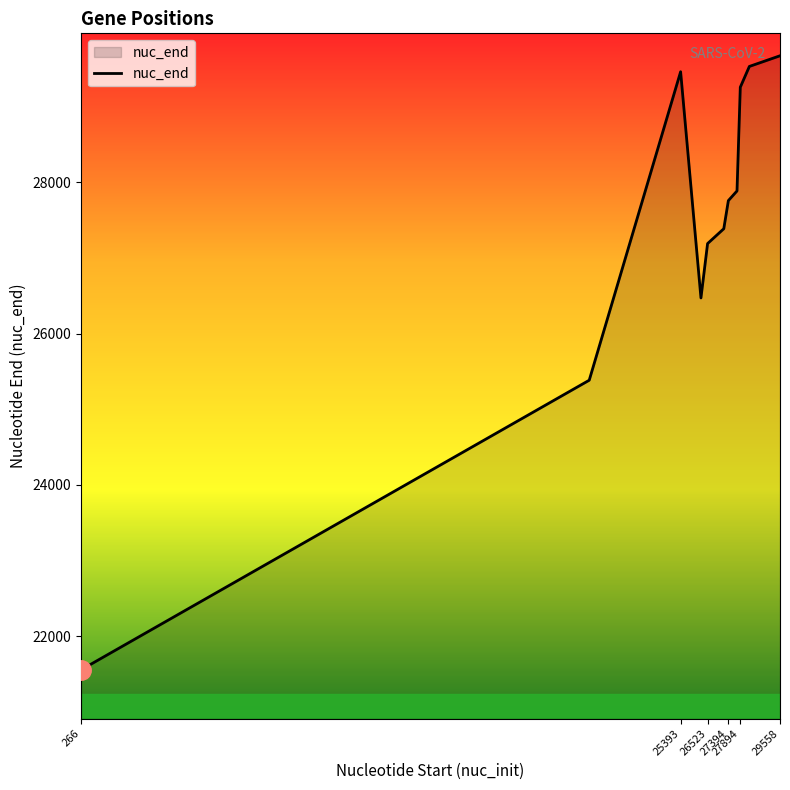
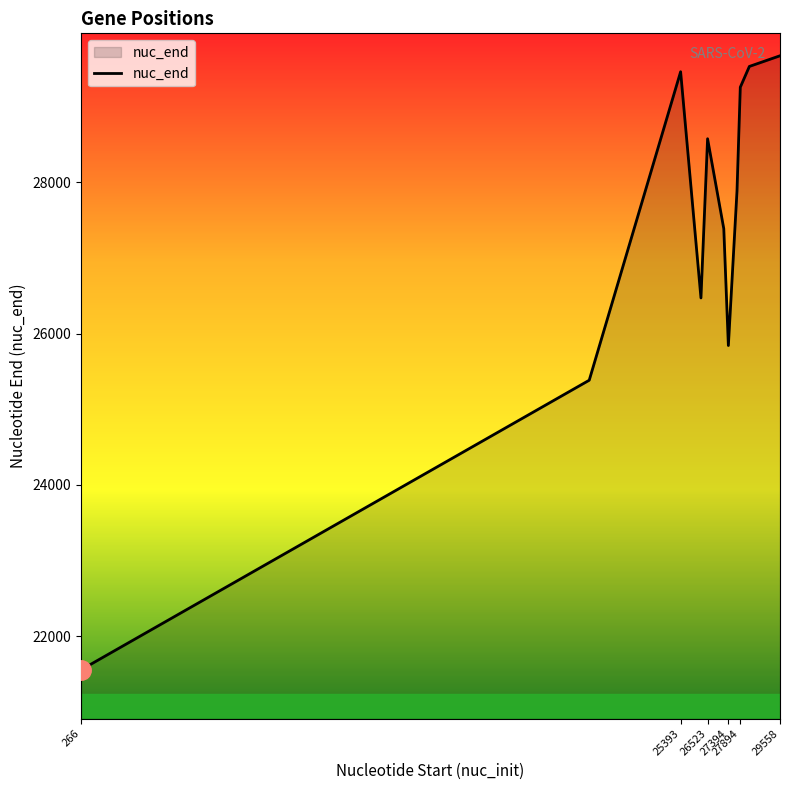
  {
    "nuc_end": {
      "25393": 29500,
-     "26523": 27200,
-     "27394": 27800,
+     "26523": 28600,
+     "27394": 25800,
      "27894": 29300,
      "29558": 29700
    }
  }
